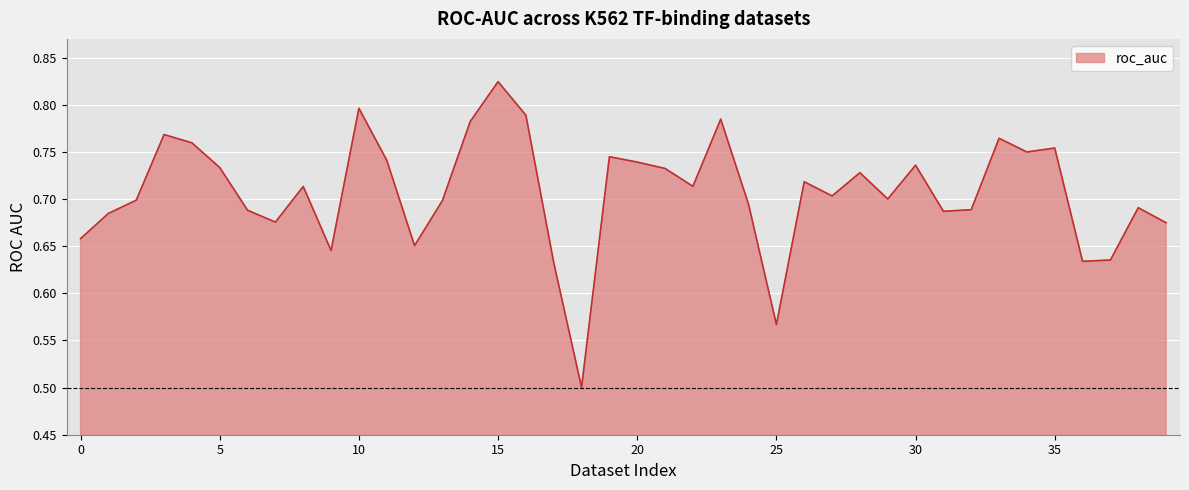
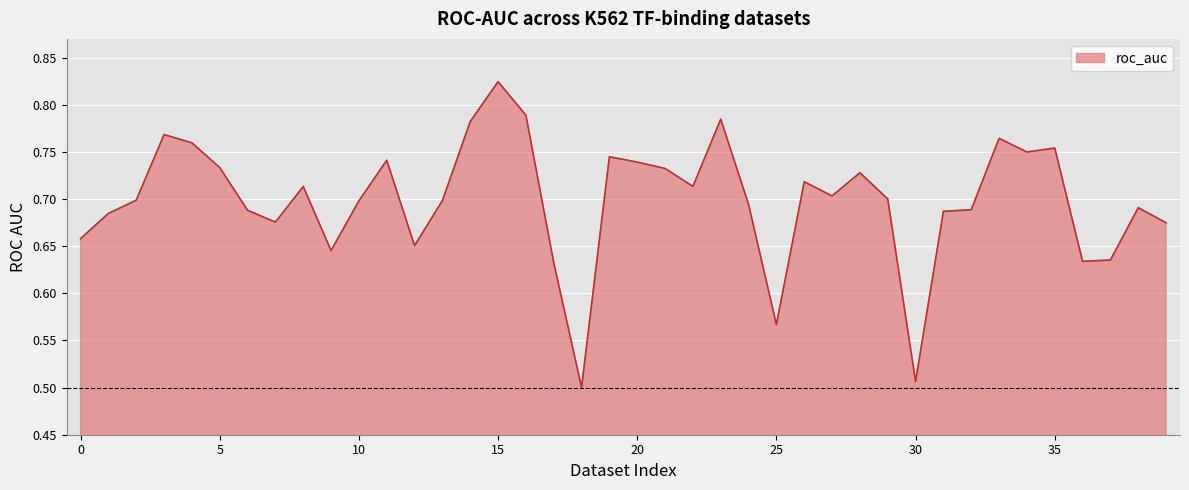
  {
    "0": 0.66,
    "5": 0.73,
-   "10": 0.80,
+   "10": 0.70,
    "15": 0.82,
    "20": 0.74,
    "25": 0.57,
-   "30": 0.74,
+   "30": 0.51,
    "35": 0.75
  }
